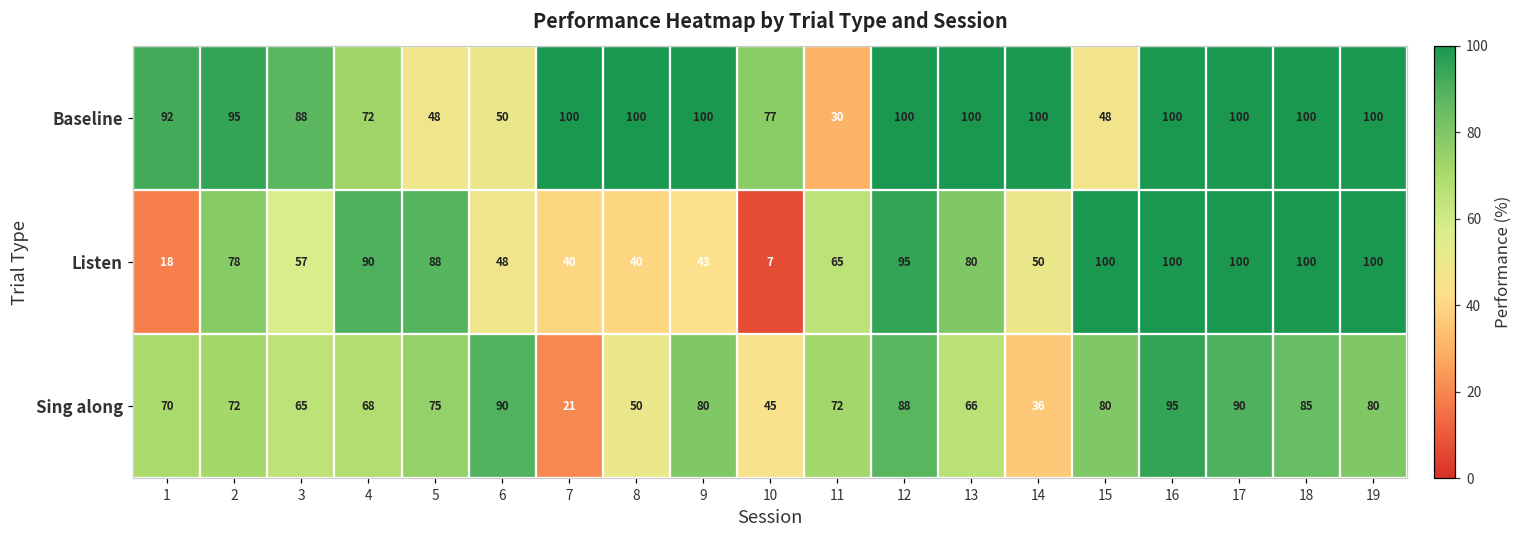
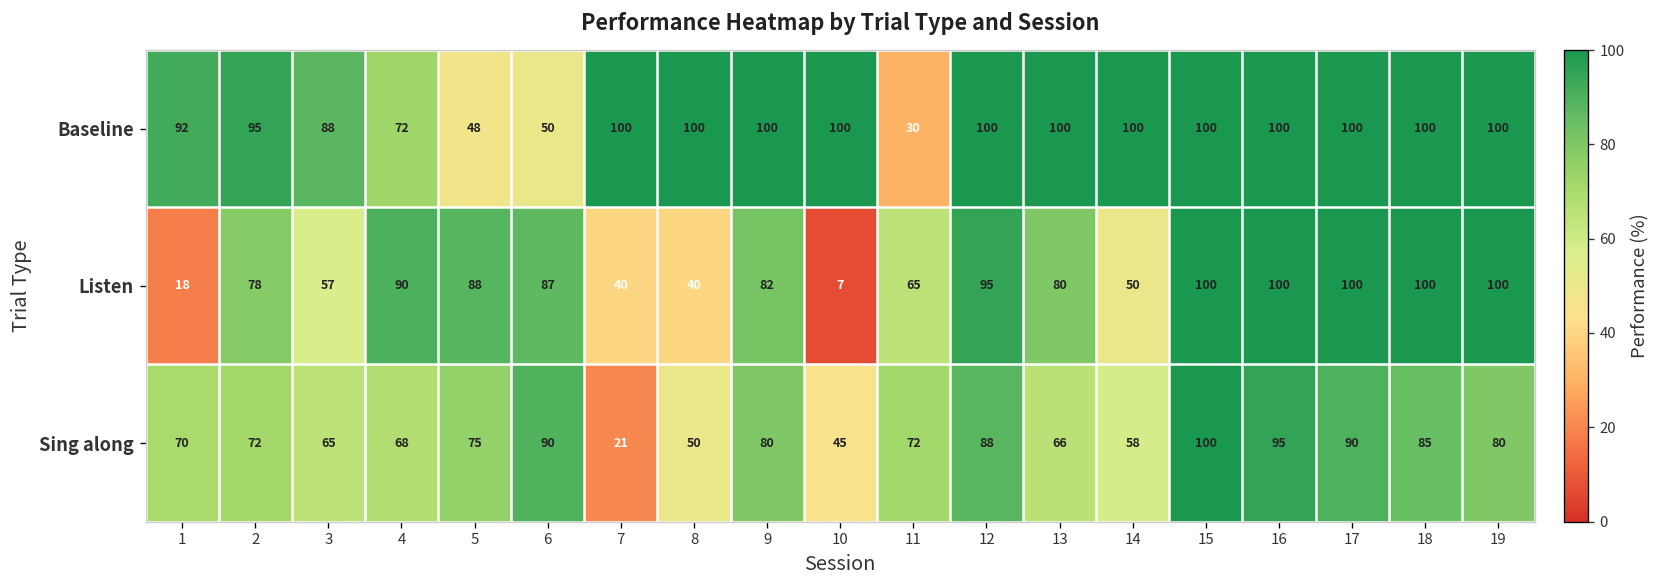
  {
    "Baseline": {
      "1": 92,
      "2": 95,
      "3": 88,
      "4": 72,
      "5": 48,
      "6": 50,
      "7": 100,
      "8": 100,
      "9": 100,
-     "10": 77,
+     "10": 100,
      "11": 30,
      "12": 100,
      "13": 100,
      "14": 100,
-     "15": 48,
+     "15": 100,
      "16": 100,
      "17": 100,
      "18": 100,
      "19": 100
    },
    "Listen": {
      "1": 18,
      "2": 78,
      "3": 57,
      "4": 90,
      "5": 88,
-     "6": 48,
+     "6": 87,
      "7": 40,
      "8": 40,
-     "9": 43,
+     "9": 82,
      "10": 7,
      "11": 65,
      "12": 95,
      "13": 80,
      "14": 50,
      "15": 100,
      "16": 100,
      "17": 100,
      "18": 100,
      "19": 100
    },
    "Sing along": {
      "1": 70,
      "2": 72,
      "3": 65,
      "4": 68,
      "5": 75,
      "6": 90,
      "7": 21,
      "8": 50,
      "9": 80,
      "10": 45,
      "11": 72,
      "12": 88,
      "13": 66,
-     "14": 36,
-     "15": 80,
+     "14": 58,
+     "15": 100,
      "16": 95,
      "17": 90,
      "18": 85,
      "19": 80
    }
  }
